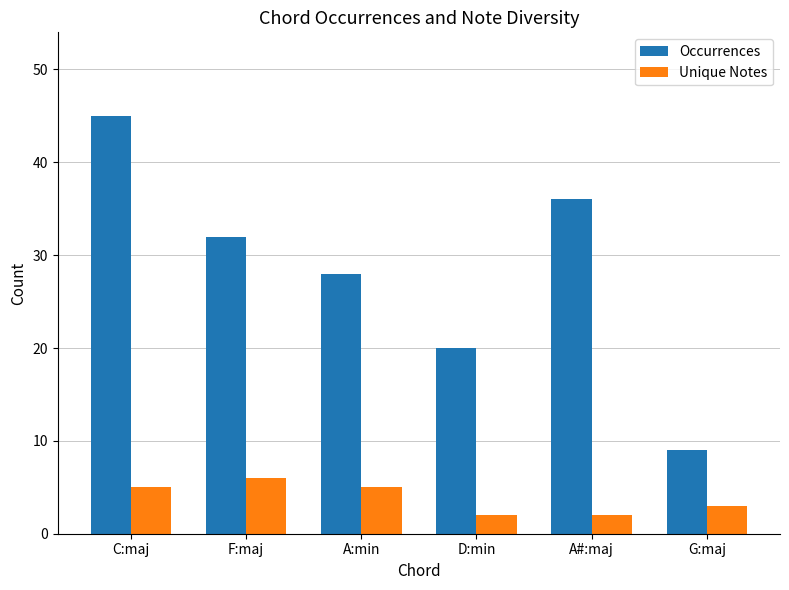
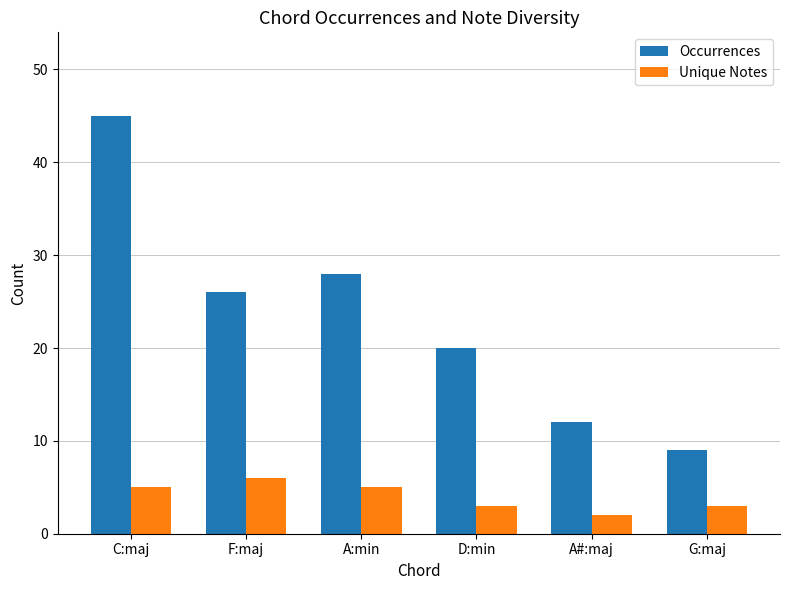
  {
    "Occurrences": {
      "C:maj": 45,
-     "F:maj": 32,
+     "F:maj": 26,
      "A:min": 28,
      "D:min": 20,
-     "A#:maj": 36,
+     "A#:maj": 12,
      "G:maj": 9
    },
    "Unique Notes": {
      "C:maj": 5,
      "F:maj": 6,
      "A:min": 5,
-     "D:min": 2,
+     "D:min": 3,
      "A#:maj": 2,
      "G:maj": 3
    }
  }
